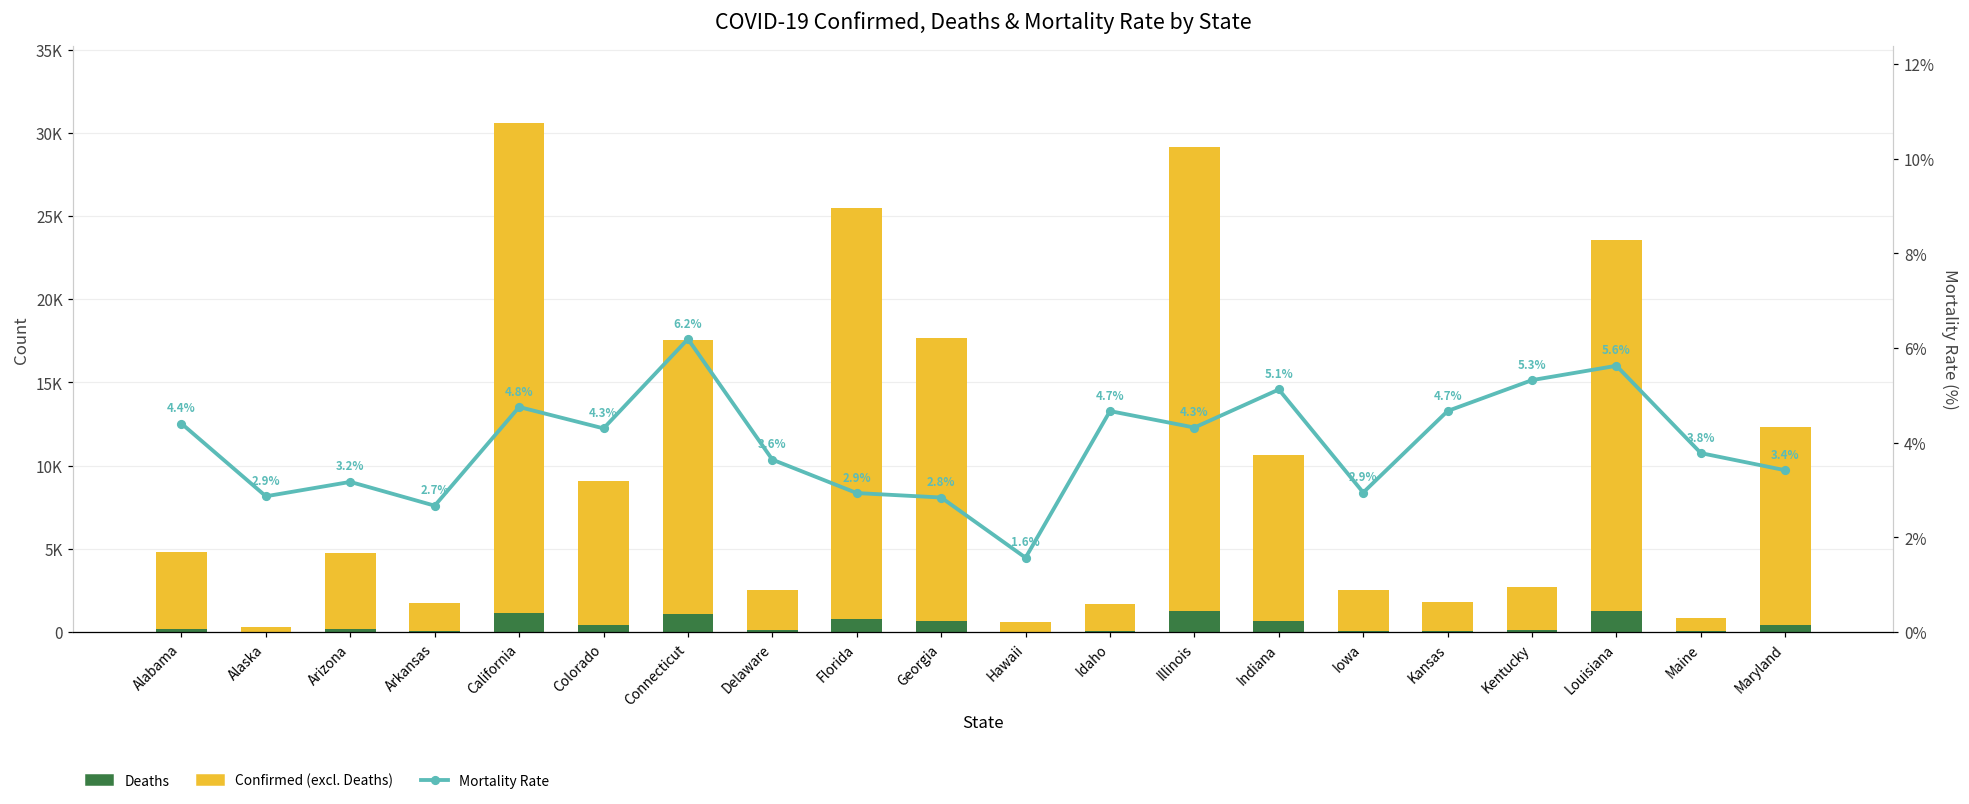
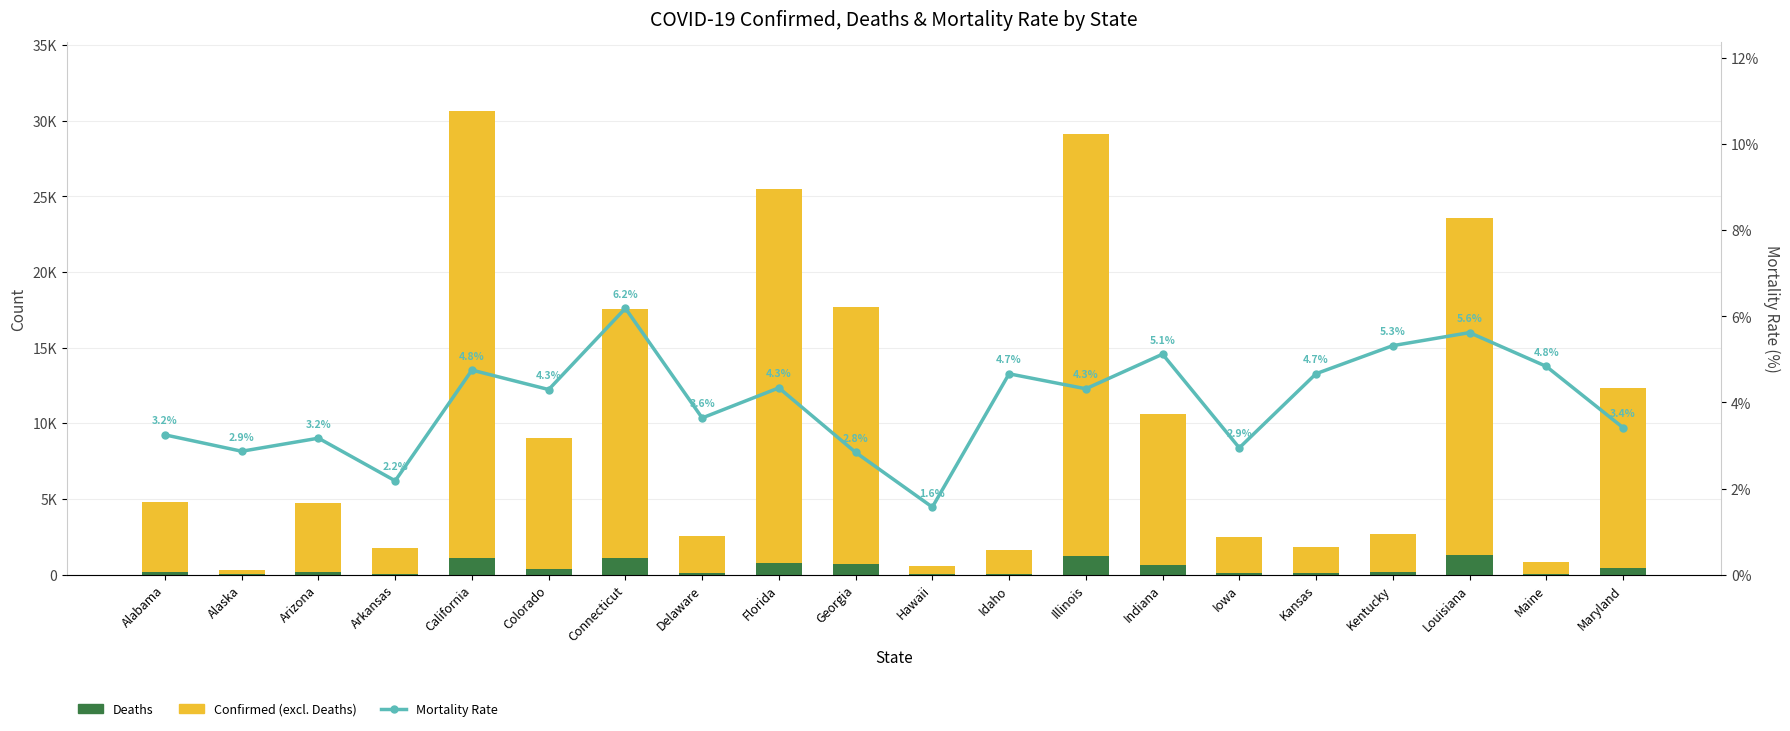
  {
    "Mortality Rate": {
-     "Alabama": "4.4%",
+     "Alabama": "3.2%",
      "Alaska": "2.9%",
      "Arizona": "3.2%",
-     "Arkansas": "2.7%",
+     "Arkansas": "2.2%",
      "California": "4.8%",
      "Colorado": "4.3%",
      "Connecticut": "6.2%",
      "Delaware": "3.6%",
-     "Florida": "2.9%",
+     "Florida": "4.3%",
      "Georgia": "2.8%",
      "Hawaii": "1.6%",
      "Idaho": "4.7%",
      "Illinois": "4.3%",
      "Indiana": "5.1%",
      "Iowa": "2.9%",
      "Kansas": "4.7%",
      "Kentucky": "5.3%",
      "Louisiana": "5.6%",
-     "Maine": "3.8%",
+     "Maine": "4.8%",
      "Maryland": "3.4%"
    }
  }
